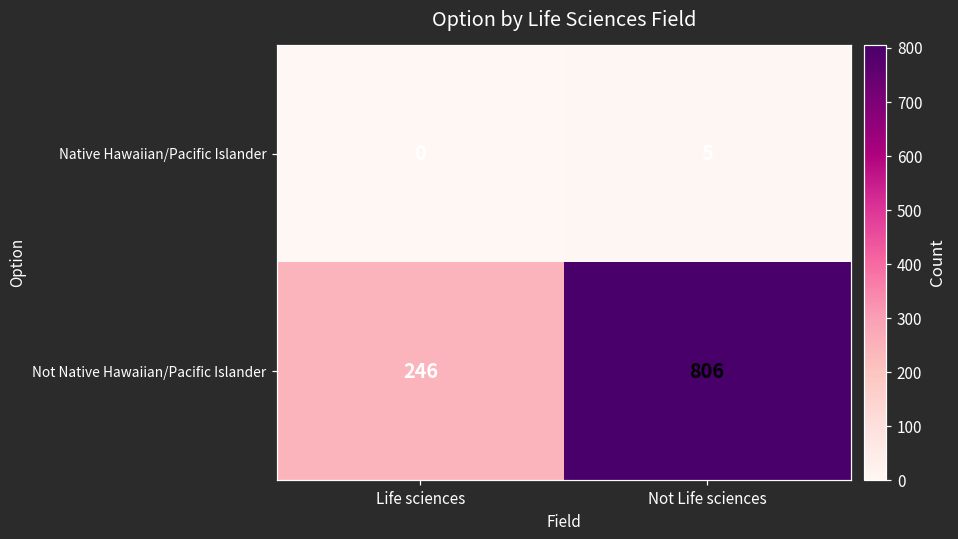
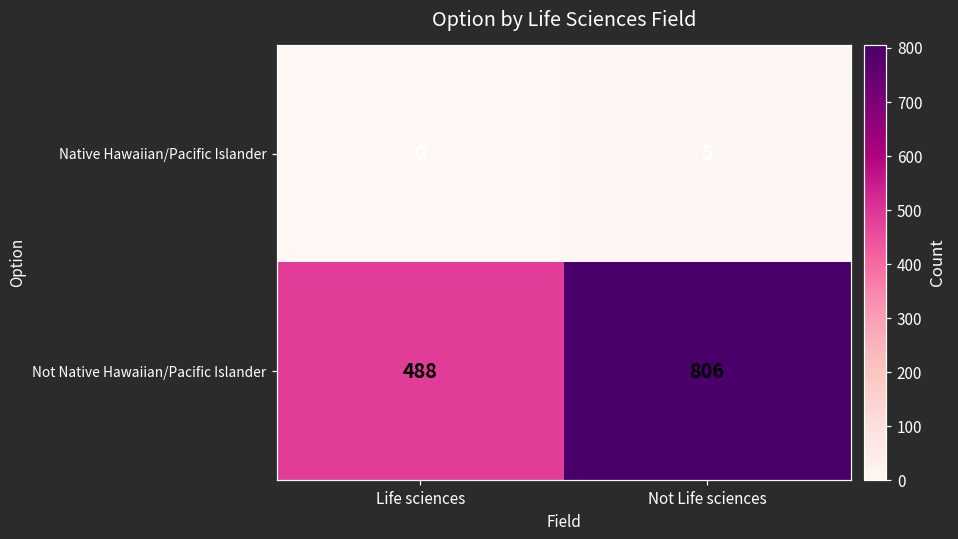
  {
    "Not Native Hawaiian/Pacific Islander": {
-     "Life sciences": 246,
+     "Life sciences": 488,
      "Not Life sciences": 806
    }
  }
